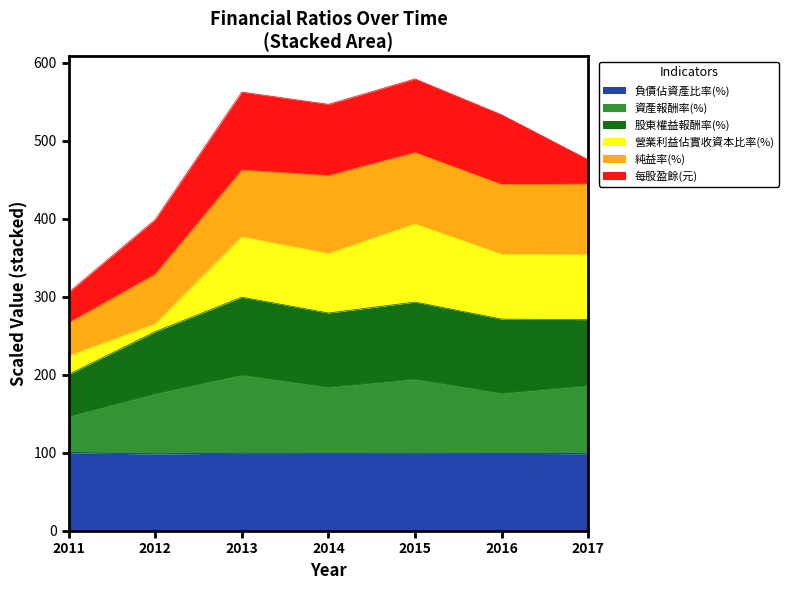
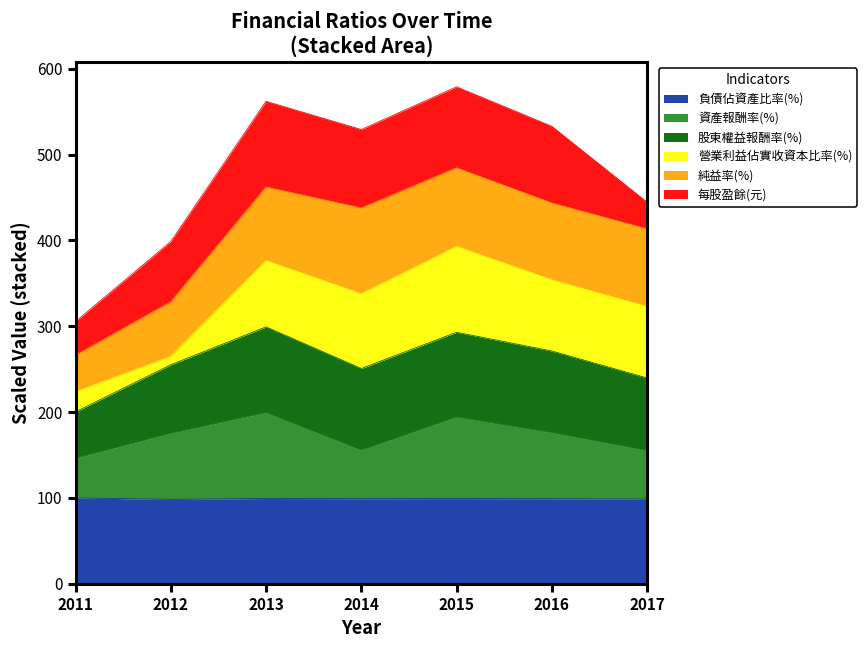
  {
    "負債佔資產比率(%)": {
      "2011": 100,
      "2012": 100,
      "2013": 100,
      "2014": 100,
      "2015": 100,
      "2016": 100,
      "2017": 100
    },
    "資產報酬率(%)": {
      "2011": 50,
      "2012": 80,
      "2013": 100,
-     "2014": 80,
+     "2014": 60,
      "2015": 90,
      "2016": 80,
-     "2017": 90
+     "2017": 60
    },
    "股東權益報酬率(%)": {
      "2011": 50,
      "2012": 80,
      "2013": 100,
      "2014": 100,
      "2015": 100,
      "2016": 100,
      "2017": 80
    },
    "營業利益佔實收資本比率(%)": {
      "2011": 20,
      "2012": 10,
      "2013": 80,
-     "2014": 80,
+     "2014": 90,
      "2015": 100,
      "2016": 80,
      "2017": 80
    },
    "純益率(%)": {
      "2011": 40,
      "2012": 60,
      "2013": 90,
      "2014": 100,
      "2015": 90,
      "2016": 90,
      "2017": 90
    },
    "每股盈餘(元)": {
      "2011": 40,
      "2012": 70,
      "2013": 100,
      "2014": 90,
      "2015": 90,
      "2016": 90,
      "2017": 30
    }
  }
